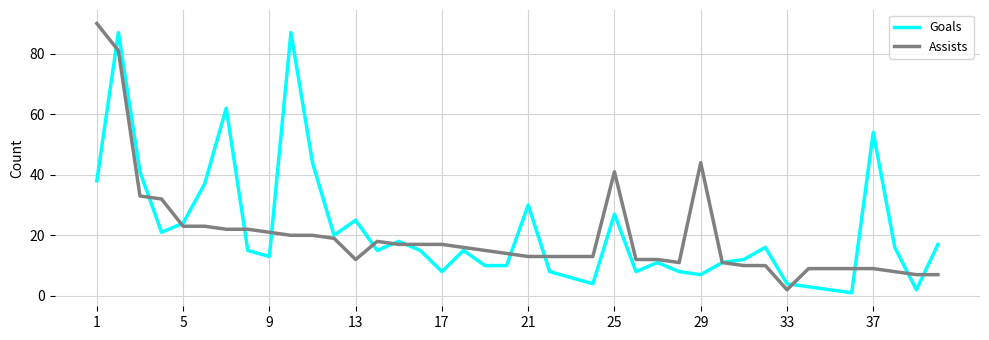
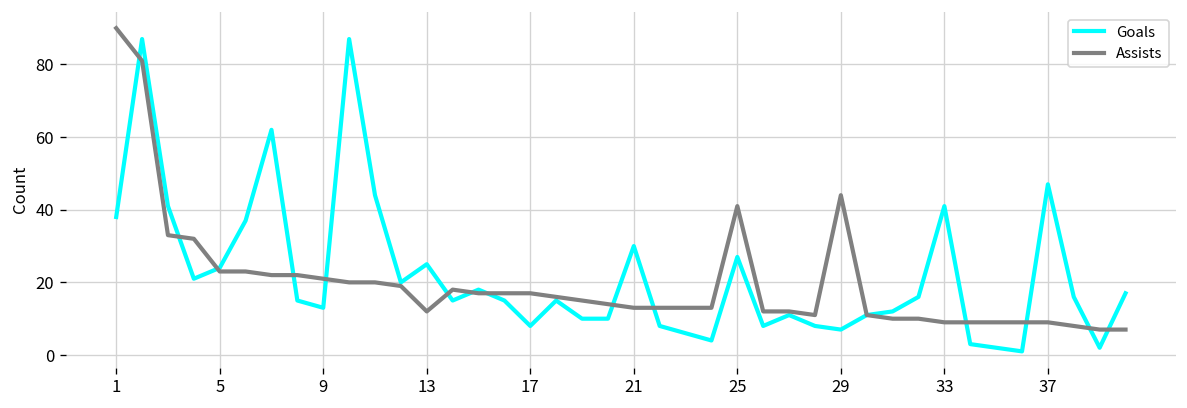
  {
    "Goals": {
      "1": 38,
      "5": 24,
      "9": 13,
      "13": 25,
      "17": 8,
      "21": 30,
      "25": 27,
      "29": 7,
-     "33": 4,
-     "37": 54
+     "33": 41,
+     "37": 47
    },
    "Assists": {
      "1": 90,
      "5": 23,
      "9": 21,
      "13": 12,
      "17": 17,
      "21": 13,
      "25": 41,
      "29": 44,
-     "33": 2,
+     "33": 9,
      "37": 9
    }
  }
